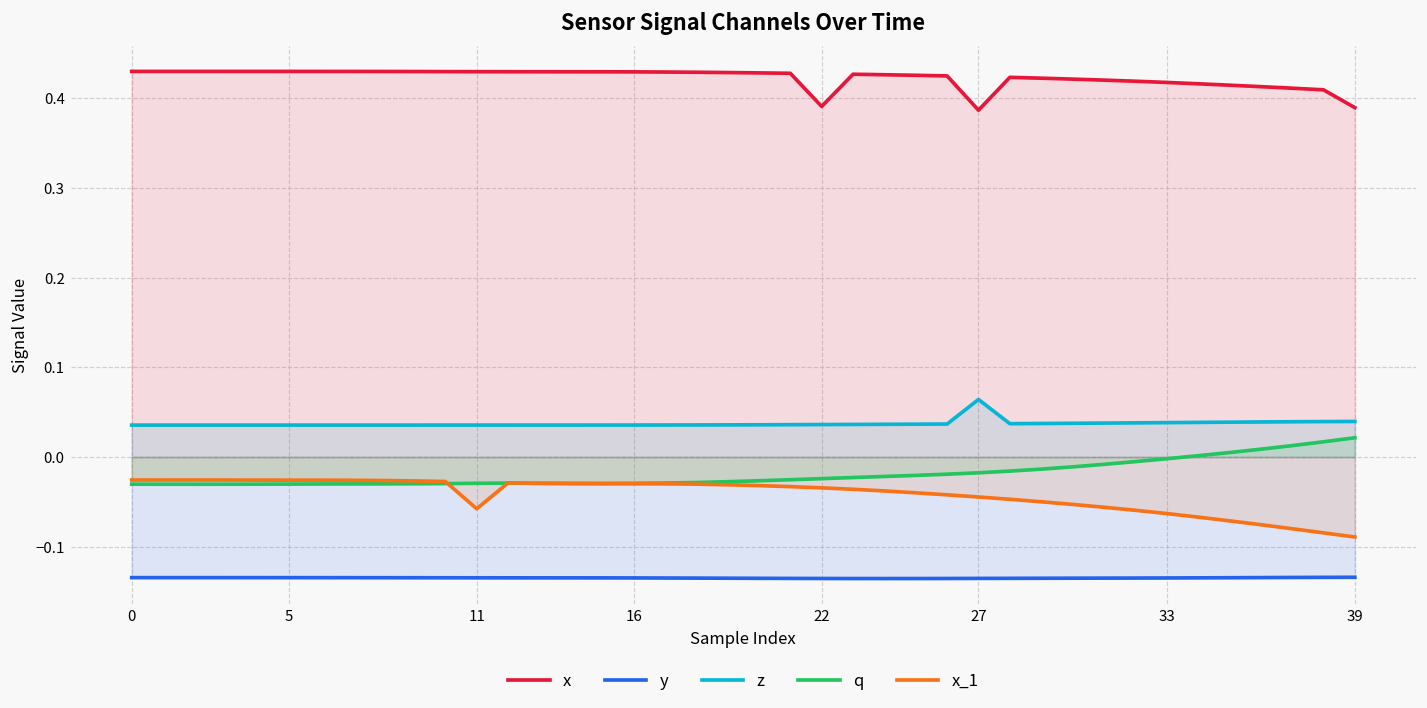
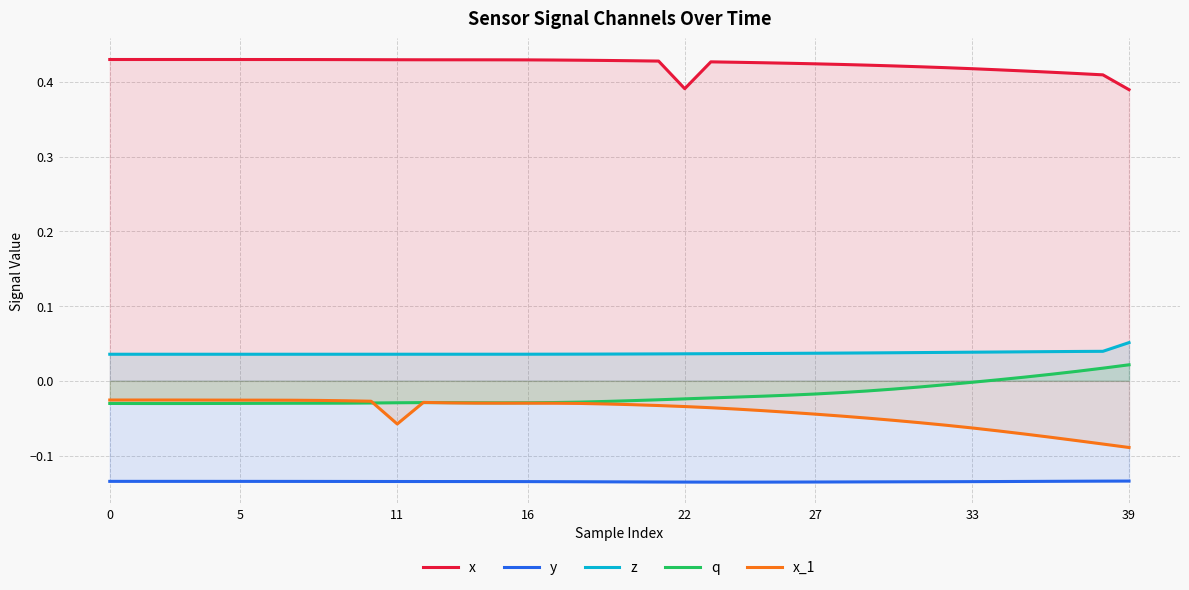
  {
    "x": {
      "0": 0.43,
      "5": 0.43,
      "11": 0.43,
      "16": 0.43,
      "22": 0.39,
-     "27": 0.39,
+     "27": 0.42,
      "33": 0.42,
      "39": 0.39
    },
    "z": {
      "0": 0.04,
      "5": 0.04,
      "11": 0.04,
      "16": 0.04,
      "22": 0.04,
-     "27": 0.06,
+     "27": 0.04,
      "33": 0.04,
-     "39": 0.04
+     "39": 0.05
    },
    "x_1": {
      "0": -0.03,
      "5": -0.03,
      "11": -0.06,
      "22": -0.03,
      "27": -0.04,
      "33": -0.06,
      "39": -0.09
    }
  }
